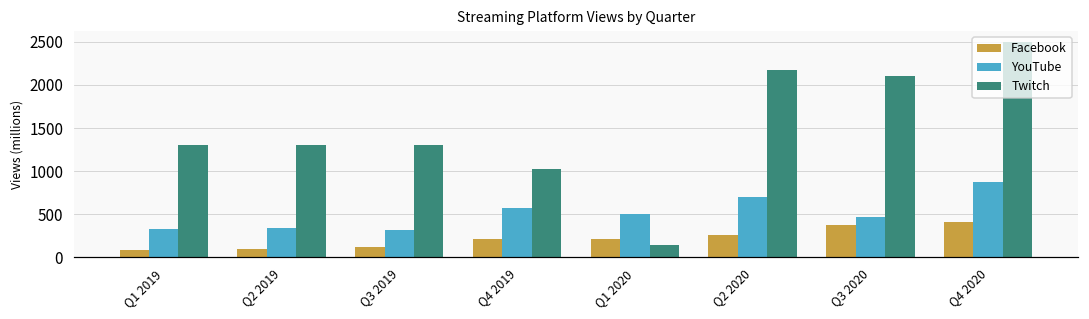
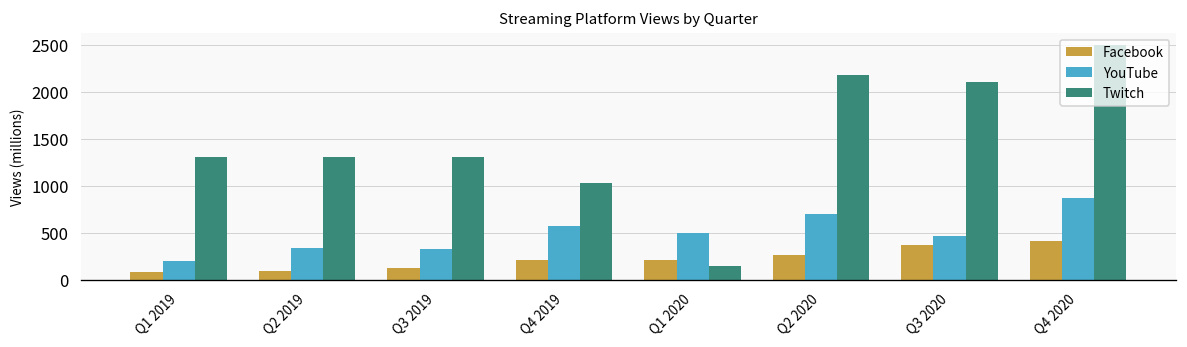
  {
    "Facebook": {
      "Q1 2019": 100,
      "Q2 2019": 100,
      "Q3 2019": 100,
      "Q4 2019": 200,
      "Q1 2020": 200,
      "Q2 2020": 300,
      "Q3 2020": 400,
      "Q4 2020": 400
    },
    "YouTube": {
-     "Q1 2019": 300,
+     "Q1 2019": 200,
      "Q2 2019": 300,
      "Q3 2019": 300,
      "Q4 2019": 600,
      "Q1 2020": 500,
      "Q2 2020": 700,
      "Q3 2020": 500,
      "Q4 2020": 900
    },
    "Twitch": {
      "Q1 2019": 1300,
      "Q2 2019": 1300,
      "Q3 2019": 1300,
      "Q4 2019": 1000,
      "Q1 2020": 100,
      "Q2 2020": 2200,
      "Q3 2020": 2100
    }
  }
